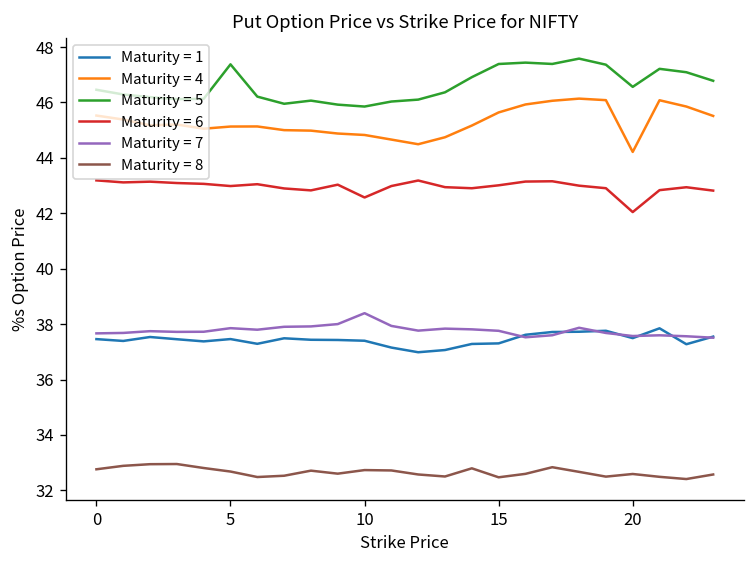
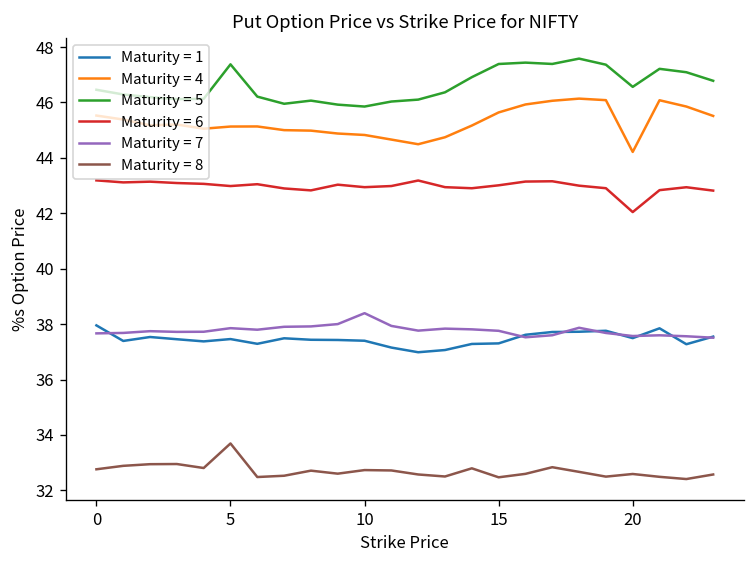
  {
    "Maturity = 1": {
-     "0": 37.5,
+     "0": 38.0,
      "5": 37.5,
      "10": 37.4,
      "15": 37.3
    },
    "Maturity = 4": {
      "5": 45.1,
      "10": 44.8,
      "15": 45.6,
      "20": 44.2
    },
    "Maturity = 5": {
      "5": 47.4,
      "10": 45.9,
      "15": 47.4,
      "20": 46.6
    },
    "Maturity = 6": {
      "5": 43.0,
-     "10": 42.6,
+     "10": 42.9,
      "15": 43.0,
      "20": 42.0
    },
    "Maturity = 7": {
      "0": 37.7,
      "5": 37.9,
      "10": 38.4,
      "15": 37.8
    },
    "Maturity = 8": {
      "0": 32.8,
-     "5": 32.7,
+     "5": 33.7,
      "10": 32.7,
      "15": 32.5,
      "20": 32.6
    }
  }
